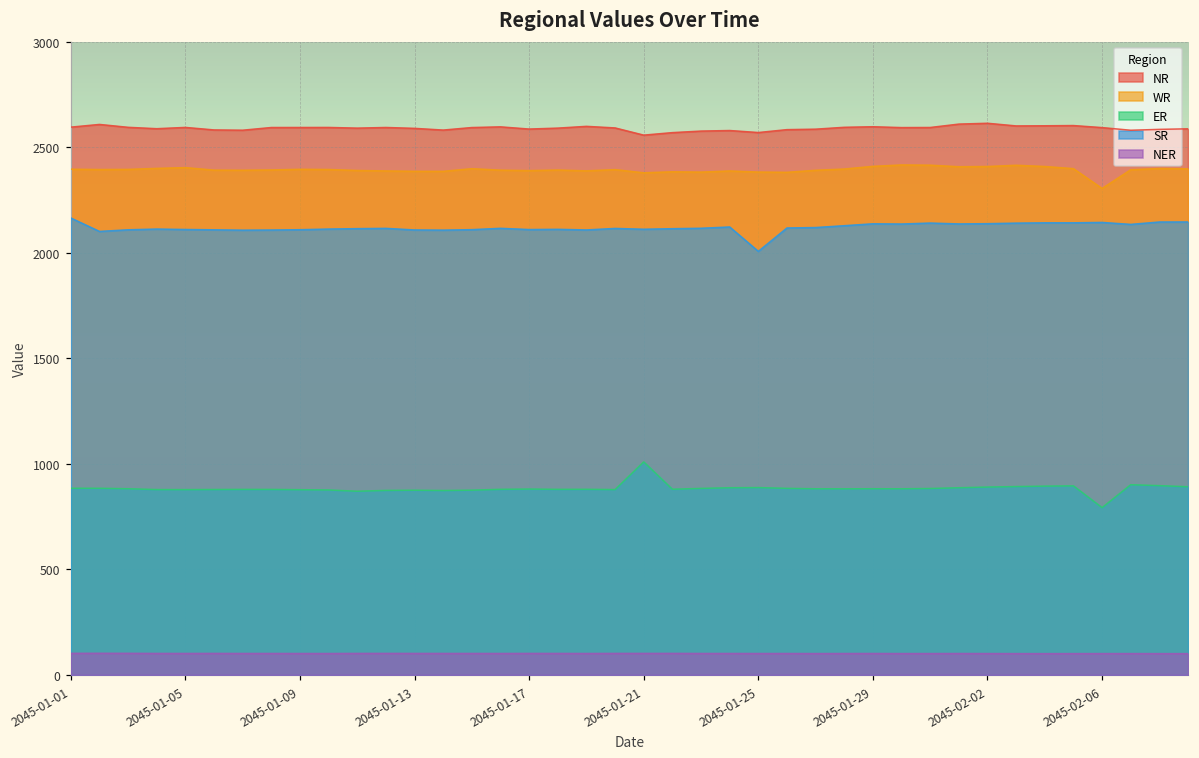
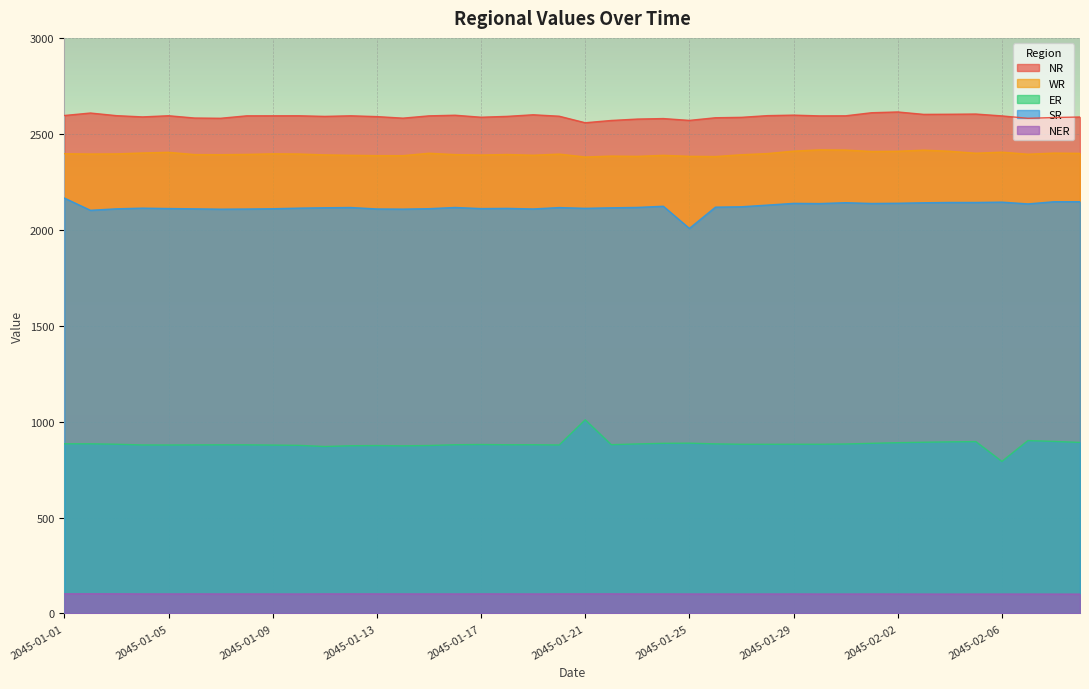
  {
    "NR": {
      "2045-01-01": 2600,
      "2045-01-05": 2590,
      "2045-01-09": 2590,
      "2045-01-13": 2590,
      "2045-01-17": 2590,
      "2045-01-21": 2560,
      "2045-01-25": 2570,
      "2045-01-29": 2600,
      "2045-02-02": 2610,
      "2045-02-06": 2590
    },
    "WR": {
      "2045-01-01": 2400,
      "2045-01-05": 2400,
      "2045-01-09": 2400,
      "2045-01-13": 2390,
      "2045-01-17": 2390,
      "2045-01-21": 2380,
      "2045-01-25": 2380,
      "2045-01-29": 2410,
      "2045-02-02": 2410,
-     "2045-02-06": 2300
+     "2045-02-06": 2400
    },
    "ER": {
      "2045-01-01": 880,
      "2045-01-05": 880,
      "2045-01-09": 880,
      "2045-01-13": 880,
      "2045-01-17": 880,
      "2045-01-21": 1010,
      "2045-01-25": 890,
      "2045-01-29": 880,
      "2045-02-02": 890,
      "2045-02-06": 790
    },
    "SR": {
      "2045-01-01": 2170,
      "2045-01-05": 2110,
      "2045-01-09": 2110,
      "2045-01-13": 2110,
      "2045-01-17": 2110,
      "2045-01-21": 2110,
      "2045-01-25": 2010,
      "2045-01-29": 2140,
      "2045-02-02": 2140,
      "2045-02-06": 2140
    },
    "NER": {
      "2045-01-01": 100,
      "2045-01-05": 100,
      "2045-01-09": 100,
      "2045-01-13": 100,
      "2045-01-17": 100,
      "2045-01-21": 100,
      "2045-01-25": 100,
      "2045-01-29": 100,
      "2045-02-02": 100,
      "2045-02-06": 100
    }
  }
